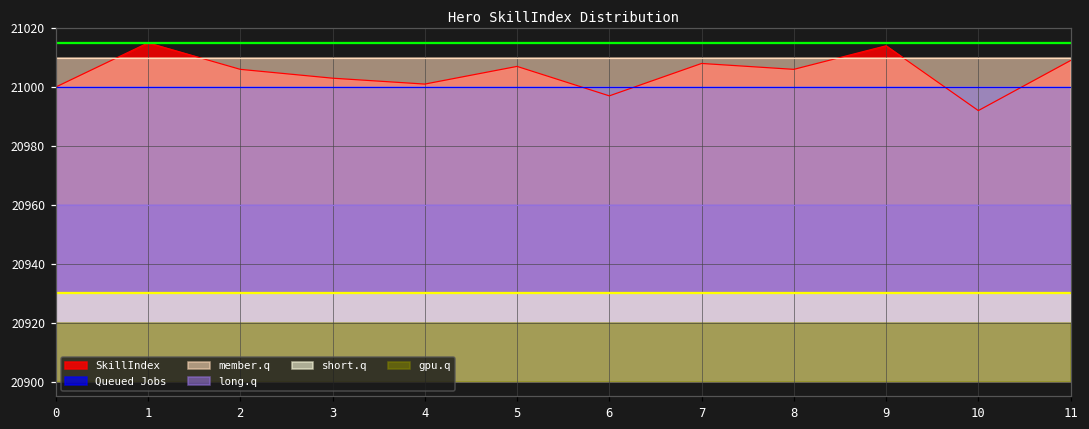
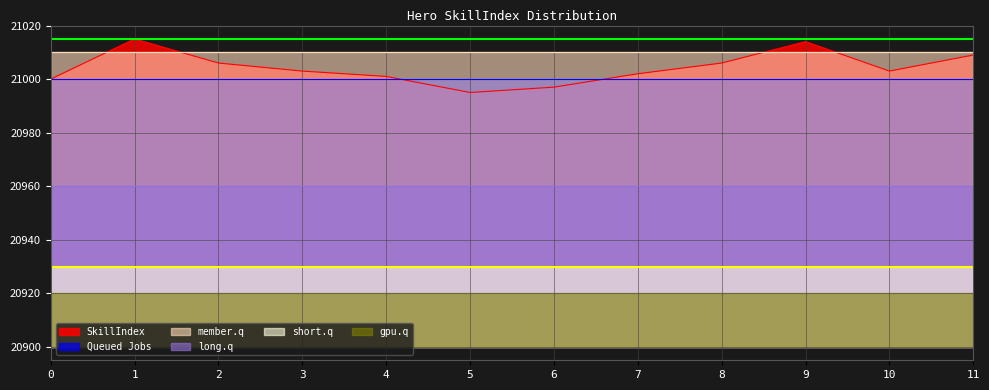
  {
    "SkillIndex": {
      "2": 21006,
      "3": 21003,
      "4": 21001,
-     "5": 21007,
+     "5": 20995,
      "6": 20997,
-     "7": 21008,
+     "7": 21002,
      "8": 21006,
      "9": 21014,
-     "10": 20992,
+     "10": 21003,
      "11": 21009
    },
    "Queued Jobs": {
      "1": 21000,
      "2": 21000,
      "3": 21000,
      "4": 21000,
      "5": 21000,
      "6": 21000,
      "7": 21000,
      "8": 21000,
      "9": 21000,
      "10": 21000,
      "11": 21000
    },
    "long.q": {
      "0": 20960,
      "1": 20960,
      "2": 20960,
      "3": 20960,
      "4": 20960,
      "5": 20960,
      "6": 20960,
      "7": 20960,
      "8": 20960,
      "9": 20960,
      "10": 20960,
      "11": 20960
    },
    "gpu.q": {
      "0": 20920,
      "1": 20920,
      "2": 20920,
      "3": 20920,
      "4": 20920,
      "5": 20920,
      "6": 20920,
      "7": 20920,
      "8": 20920,
      "9": 20920,
      "10": 20920,
      "11": 20920
    }
  }
